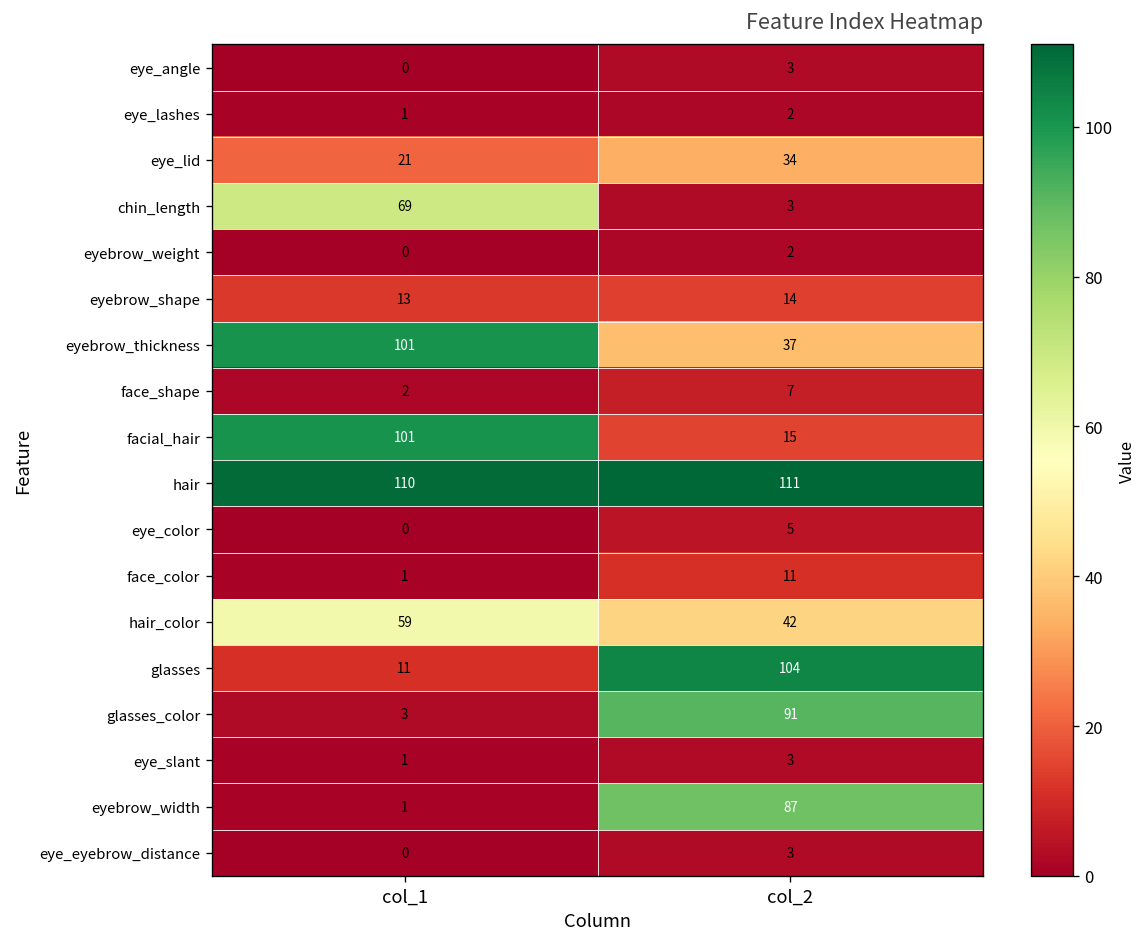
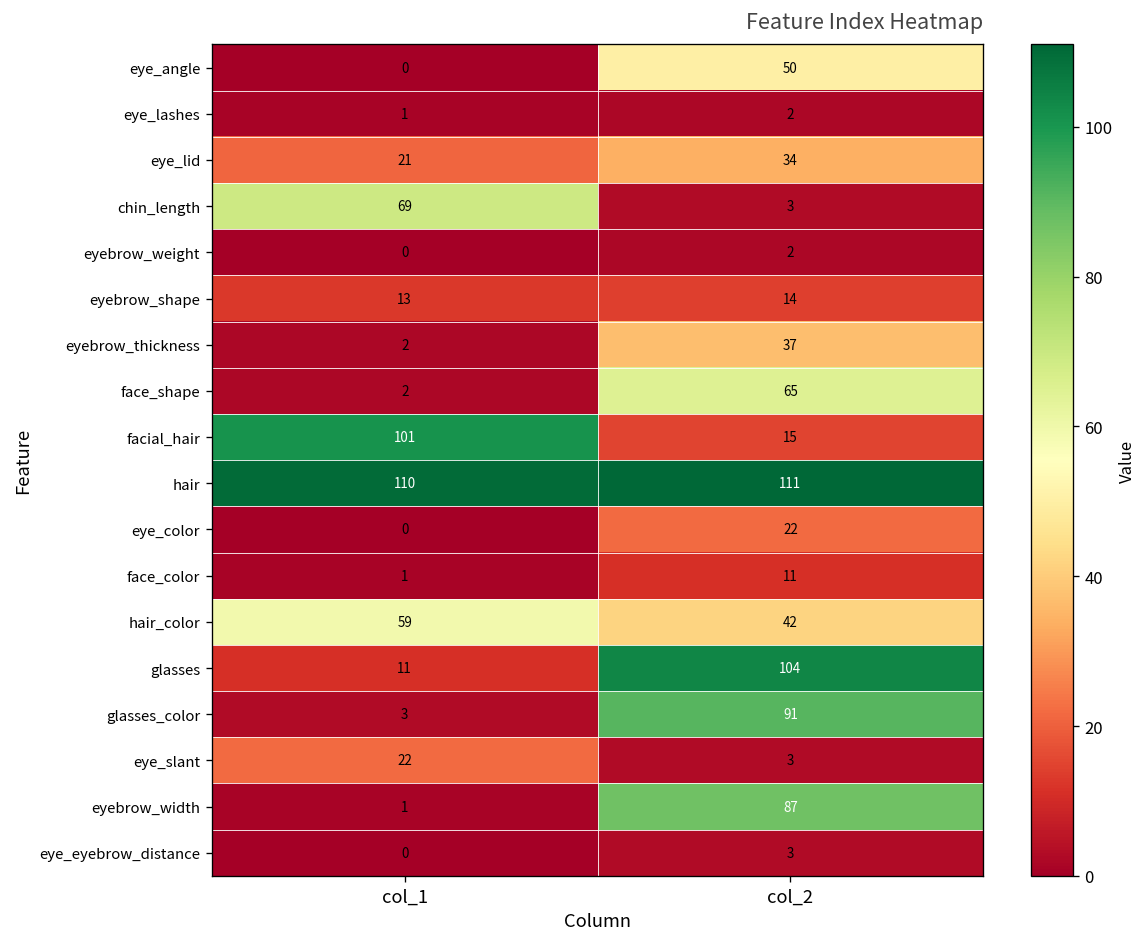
  {
    "eye_angle": {
      "col_1": 0,
-     "col_2": 3
+     "col_2": 50
    },
    "eye_lashes": {
      "col_1": 1,
      "col_2": 2
    },
    "eye_lid": {
      "col_1": 21,
      "col_2": 34
    },
    "chin_length": {
      "col_1": 69,
      "col_2": 3
    },
    "eyebrow_weight": {
      "col_1": 0,
      "col_2": 2
    },
    "eyebrow_shape": {
      "col_1": 13,
      "col_2": 14
    },
    "eyebrow_thickness": {
-     "col_1": 101,
+     "col_1": 2,
      "col_2": 37
    },
    "face_shape": {
      "col_1": 2,
-     "col_2": 7
+     "col_2": 65
    },
    "facial_hair": {
      "col_1": 101,
      "col_2": 15
    },
    "hair": {
      "col_1": 110,
      "col_2": 111
    },
    "eye_color": {
      "col_1": 0,
-     "col_2": 5
+     "col_2": 22
    },
    "face_color": {
      "col_1": 1,
      "col_2": 11
    },
    "hair_color": {
      "col_1": 59,
      "col_2": 42
    },
    "glasses": {
      "col_1": 11,
      "col_2": 104
    },
    "glasses_color": {
      "col_1": 3,
      "col_2": 91
    },
    "eye_slant": {
-     "col_1": 1,
+     "col_1": 22,
      "col_2": 3
    },
    "eyebrow_width": {
      "col_1": 1,
      "col_2": 87
    },
    "eye_eyebrow_distance": {
      "col_1": 0,
      "col_2": 3
    }
  }
